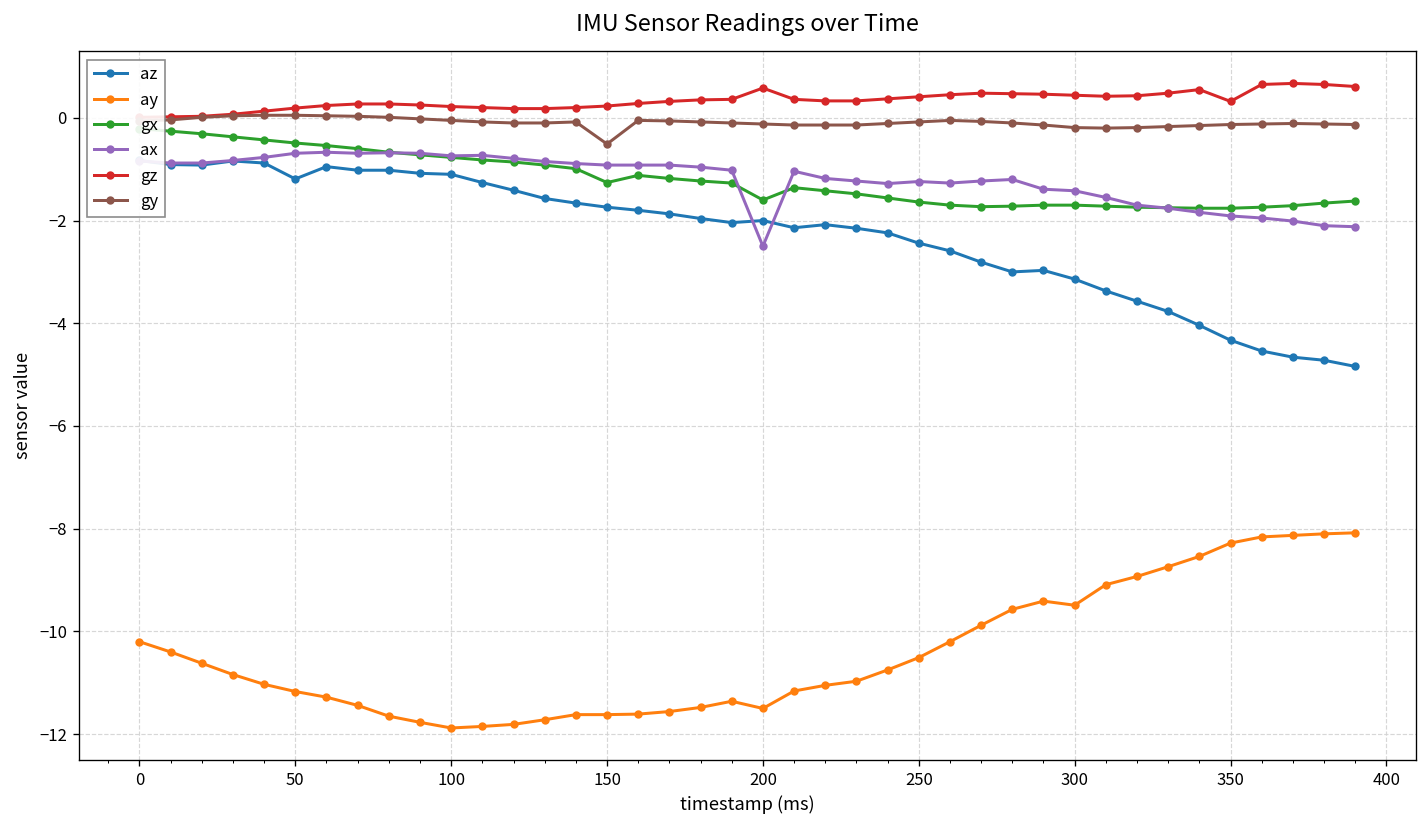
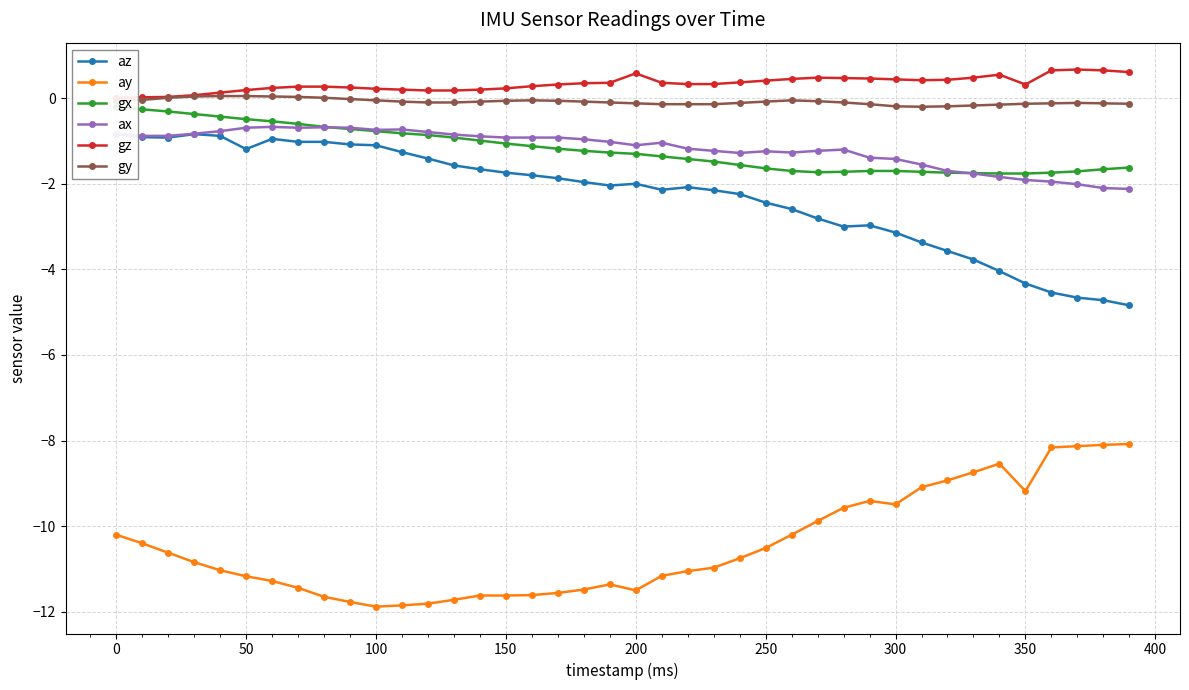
  {
    "az": {
      "50": -1.2,
      "100": -1.1,
      "150": -1.7,
      "200": -2.0,
      "250": -2.4,
      "300": -3.1,
      "350": -4.3
    },
    "ay": {
      "0": -10.2,
      "50": -11.2,
      "100": -11.9,
      "150": -11.6,
      "200": -11.5,
      "250": -10.5,
      "300": -9.5,
-     "350": -8.3
+     "350": -9.2
    },
    "gx": {
      "50": -0.5,
-     "150": -1.3,
-     "200": -1.6,
+     "150": -1.1,
+     "200": -1.3,
      "250": -1.6,
      "300": -1.7,
      "350": -1.8
    },
    "ax": {
      "50": -0.7,
      "150": -0.9,
-     "200": -2.5,
+     "200": -1.1,
      "250": -1.2,
      "300": -1.4,
      "350": -1.9
    },
    "gz": {
      "50": 0.2,
      "100": 0.2,
      "150": 0.2,
      "200": 0.6,
      "250": 0.4,
      "300": 0.4,
      "350": 0.3
    },
    "gy": {
      "50": 0.1,
      "100": -0.1,
-     "150": -0.5,
+     "150": -0.1,
      "200": -0.1,
      "250": -0.1,
      "300": -0.2,
      "350": -0.1
    }
  }
